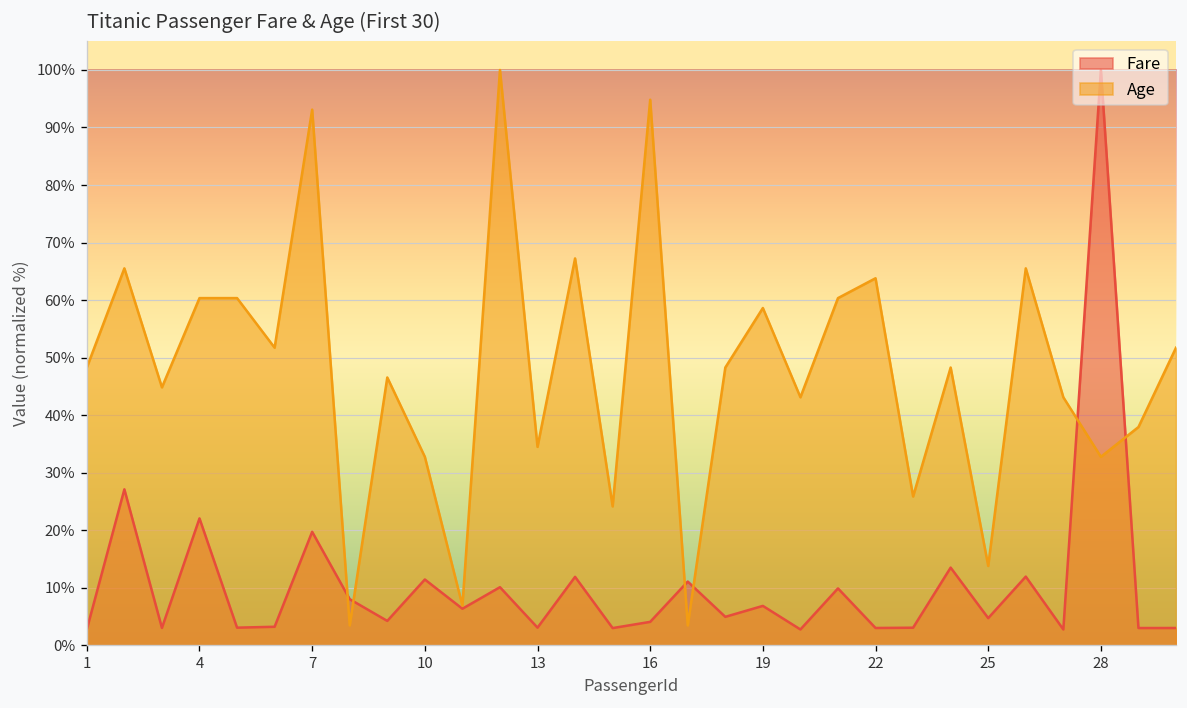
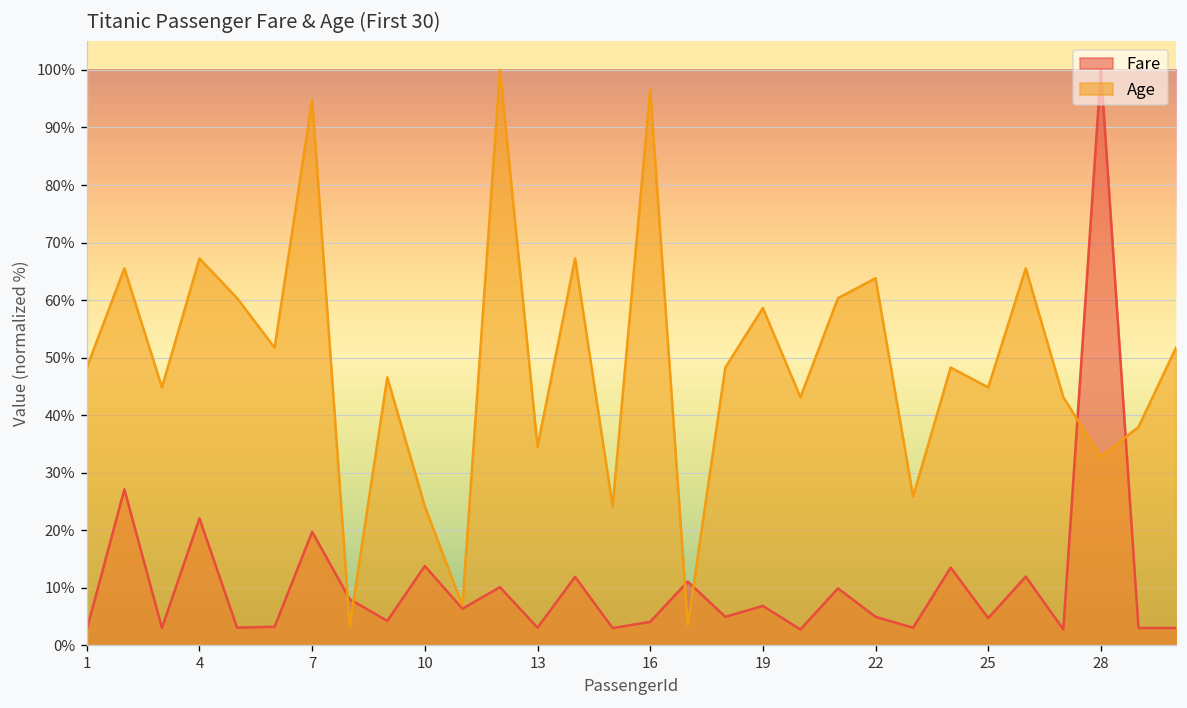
  {
    "Fare": {
      "1": "3%",
      "4": "22%",
      "7": "20%",
-     "10": "11%",
+     "10": "14%",
      "13": "3%",
      "16": "4%",
      "19": "7%",
-     "22": "3%",
+     "22": "5%",
      "25": "5%"
    },
    "Age": {
      "1": "48%",
-     "4": "60%",
-     "7": "93%",
-     "10": "33%",
+     "4": "67%",
+     "7": "95%",
+     "10": "24%",
      "13": "34%",
-     "16": "95%",
+     "16": "97%",
      "19": "59%",
      "22": "64%",
-     "25": "14%",
+     "25": "45%",
      "28": "33%"
    }
  }
